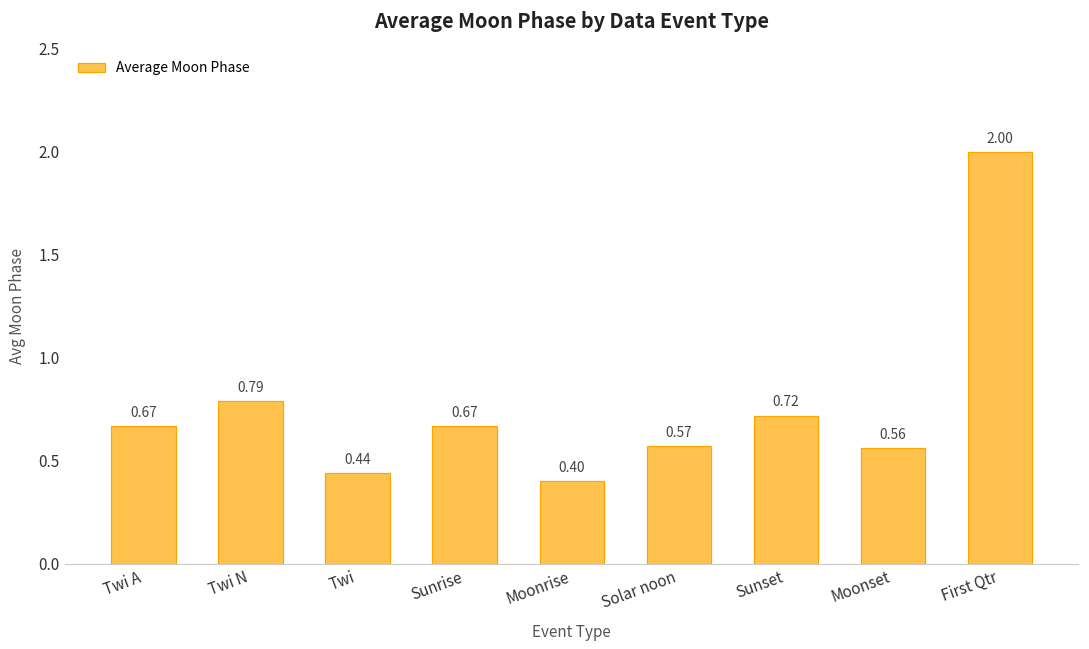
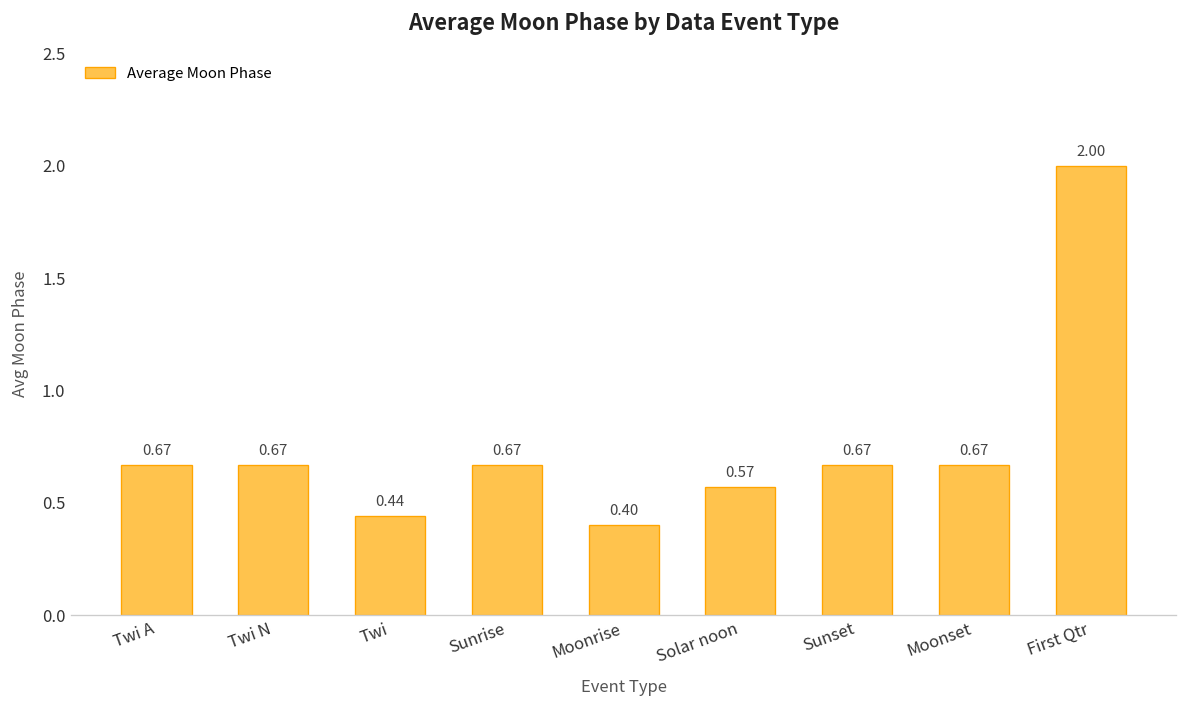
  {
    "Twi A": 0.67,
-   "Twi N": 0.79,
+   "Twi N": 0.67,
    "Twi": 0.44,
    "Sunrise": 0.67,
    "Moonrise": 0.40,
    "Solar noon": 0.57,
-   "Sunset": 0.72,
-   "Moonset": 0.56,
+   "Sunset": 0.67,
+   "Moonset": 0.67,
    "First Qtr": 2.00
  }
